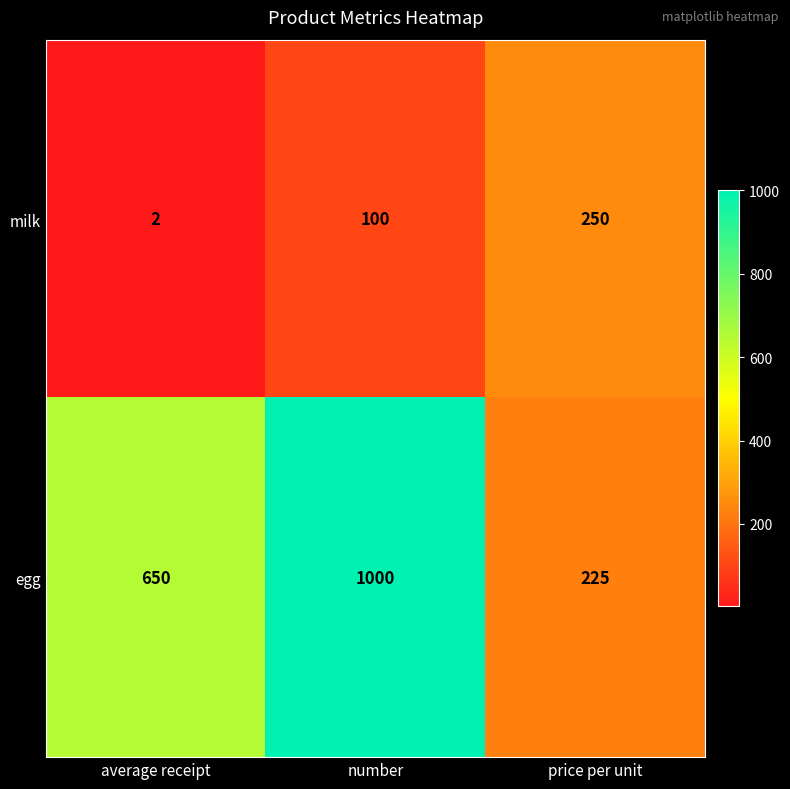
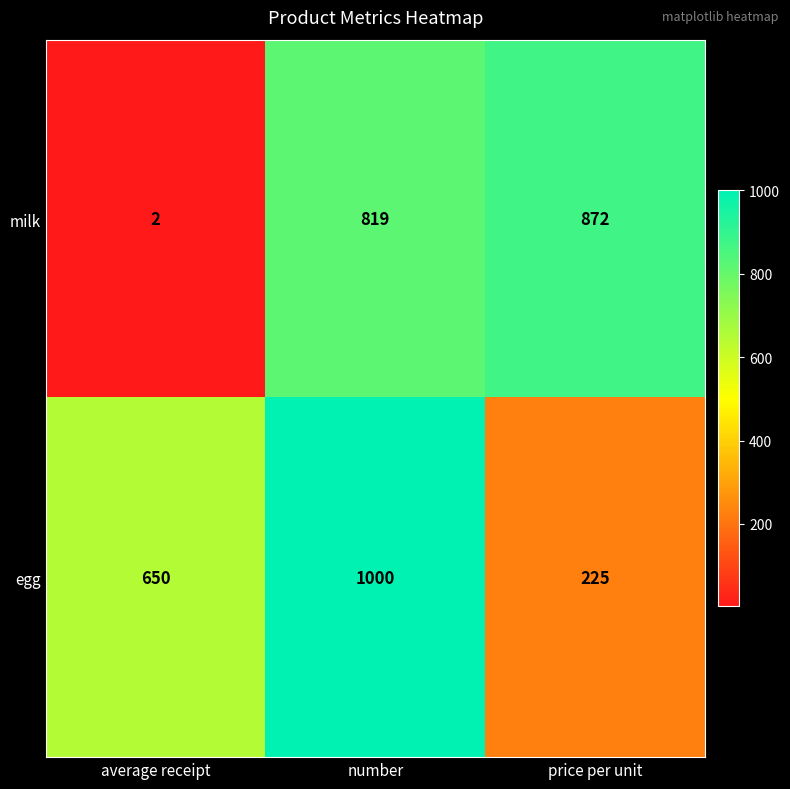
  {
    "milk": {
      "average receipt": 2,
-     "number": 100,
-     "price per unit": 250
+     "number": 819,
+     "price per unit": 872
    },
    "egg": {
      "average receipt": 650,
      "number": 1000,
      "price per unit": 225
    }
  }
